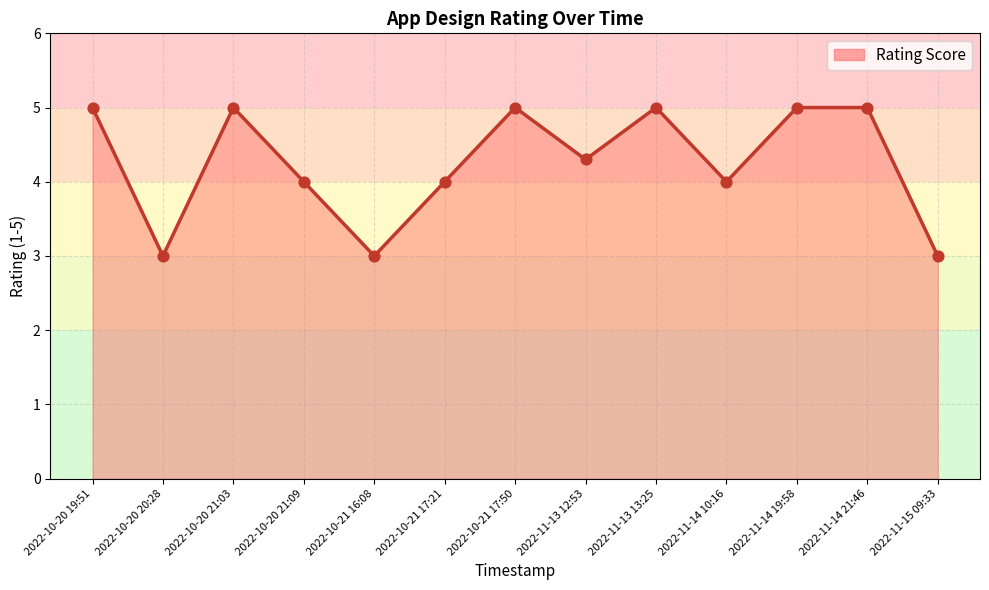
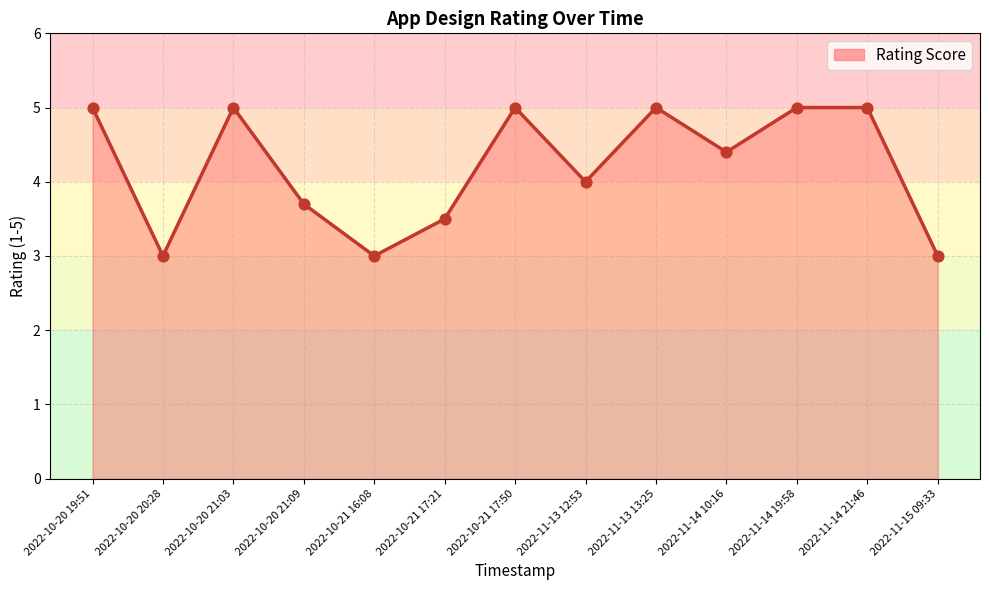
  {
    "2022-10-20 19:51": 5.0,
    "2022-10-20 20:28": 3.0,
    "2022-10-20 21:03": 5.0,
-   "2022-10-20 21:09": 4.0,
+   "2022-10-20 21:09": 3.7,
    "2022-10-21 16:08": 3.0,
-   "2022-10-21 17:21": 4.0,
+   "2022-10-21 17:21": 3.5,
    "2022-10-21 17:50": 5.0,
-   "2022-11-13 12:53": 4.3,
+   "2022-11-13 12:53": 4.0,
    "2022-11-13 13:25": 5.0,
-   "2022-11-14 10:16": 4.0,
+   "2022-11-14 10:16": 4.4,
    "2022-11-14 19:58": 5.0,
    "2022-11-14 21:46": 5.0,
    "2022-11-15 09:33": 3.0
  }
